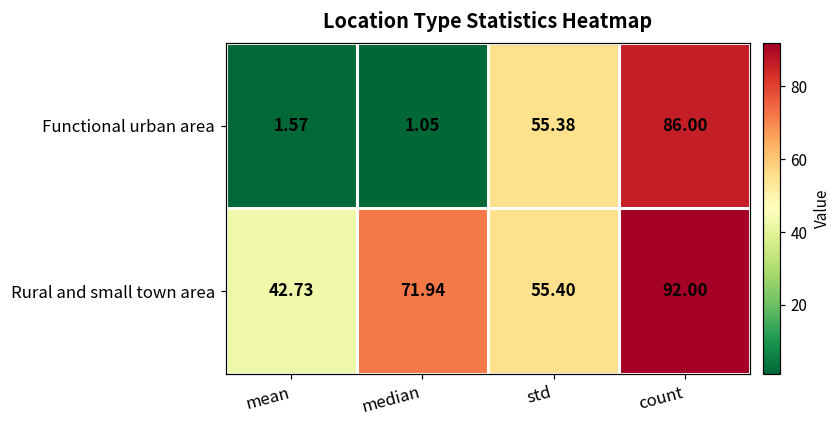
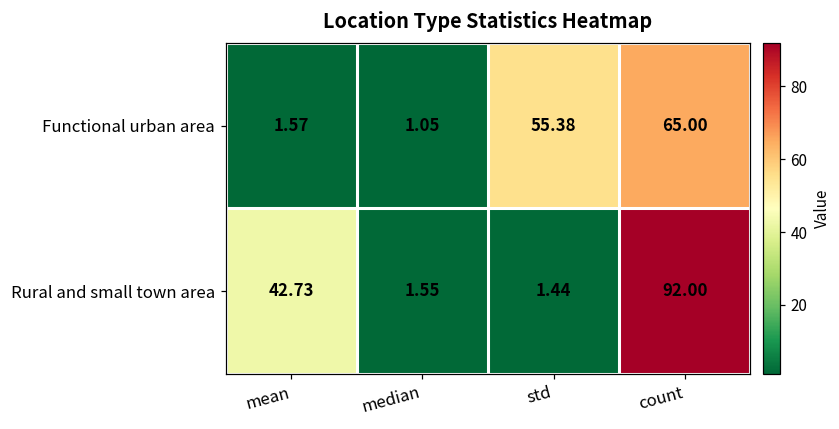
  {
    "Functional urban area": {
      "mean": 1.57,
      "median": 1.05,
      "std": 55.38,
-     "count": 86.00
+     "count": 65.00
    },
    "Rural and small town area": {
      "mean": 42.73,
-     "median": 71.94,
-     "std": 55.40,
+     "median": 1.55,
+     "std": 1.44,
      "count": 92.00
    }
  }
